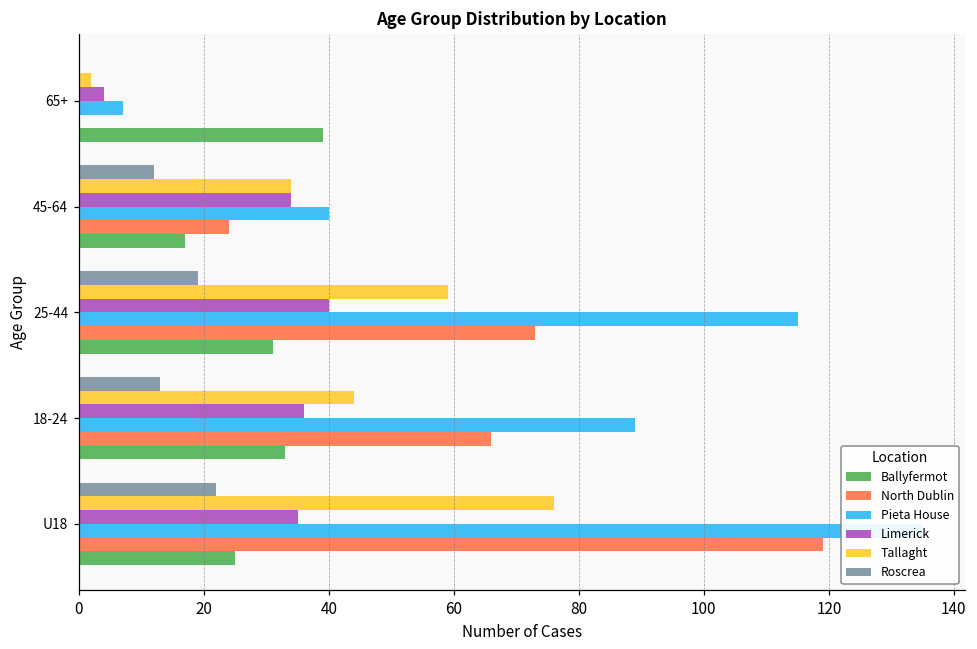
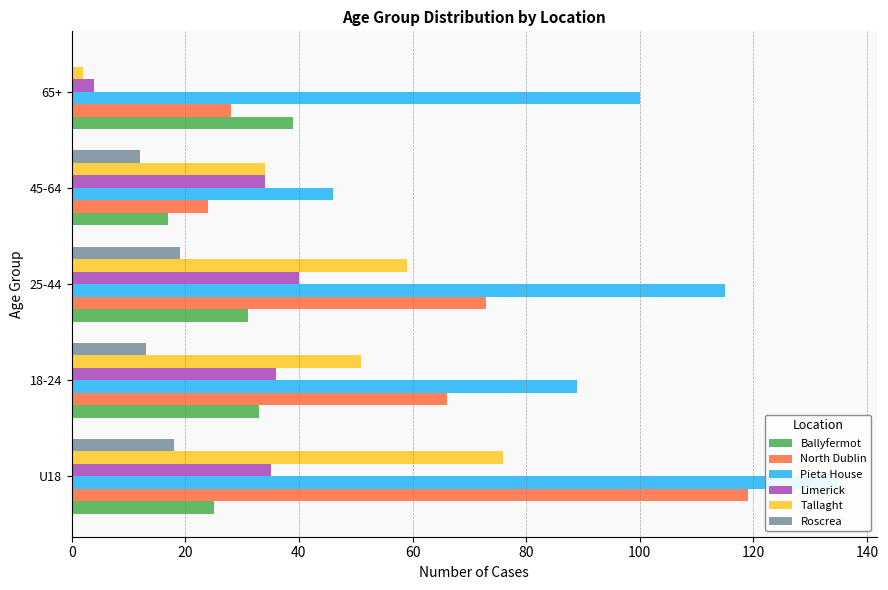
  {
    "Ballyfermot": {
      "65+": 39,
      "45-64": 17,
      "25-44": 31,
      "18-24": 33,
      "U18": 25
    },
    "North Dublin": {
-     "65+": 0,
+     "65+": 28,
      "45-64": 24,
      "25-44": 73,
      "18-24": 66,
      "U18": 119
    },
    "Pieta House": {
-     "65+": 7,
-     "45-64": 40,
+     "65+": 100,
+     "45-64": 46,
      "25-44": 115,
      "18-24": 89
    },
    "Limerick": {
      "65+": 4,
      "45-64": 34,
      "25-44": 40,
      "18-24": 36,
      "U18": 35
    },
    "Tallaght": {
      "65+": 2,
      "45-64": 34,
      "25-44": 59,
-     "18-24": 44,
+     "18-24": 51,
      "U18": 76
    },
    "Roscrea": {
      "65+": 0,
      "45-64": 12,
      "25-44": 19,
      "18-24": 13,
-     "U18": 22
+     "U18": 18
    }
  }
